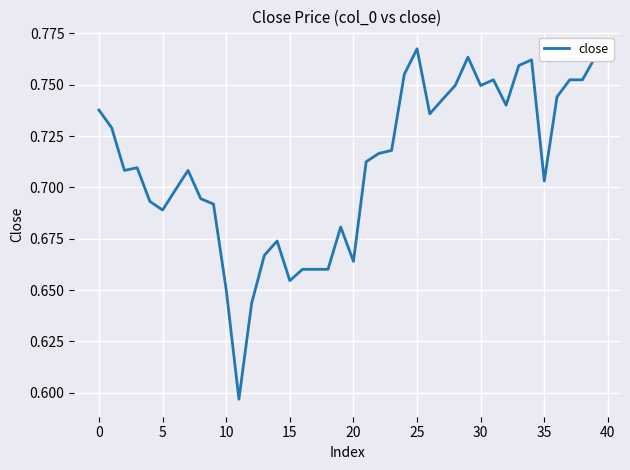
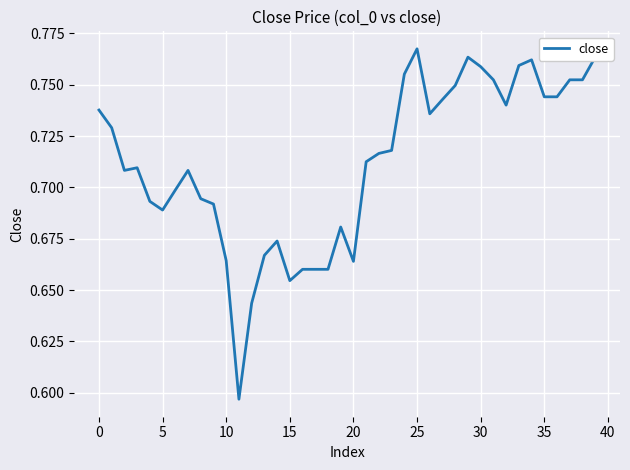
  {
    "0": 0.738,
    "5": 0.689,
-   "10": 0.650,
+   "10": 0.664,
    "15": 0.655,
    "20": 0.664,
    "25": 0.767,
-   "30": 0.750,
-   "35": 0.703
+   "30": 0.759,
+   "35": 0.744
  }
